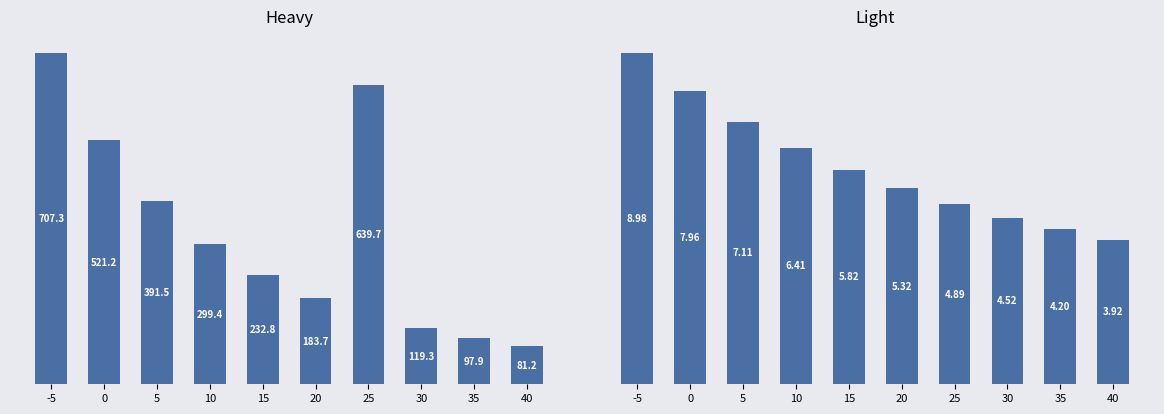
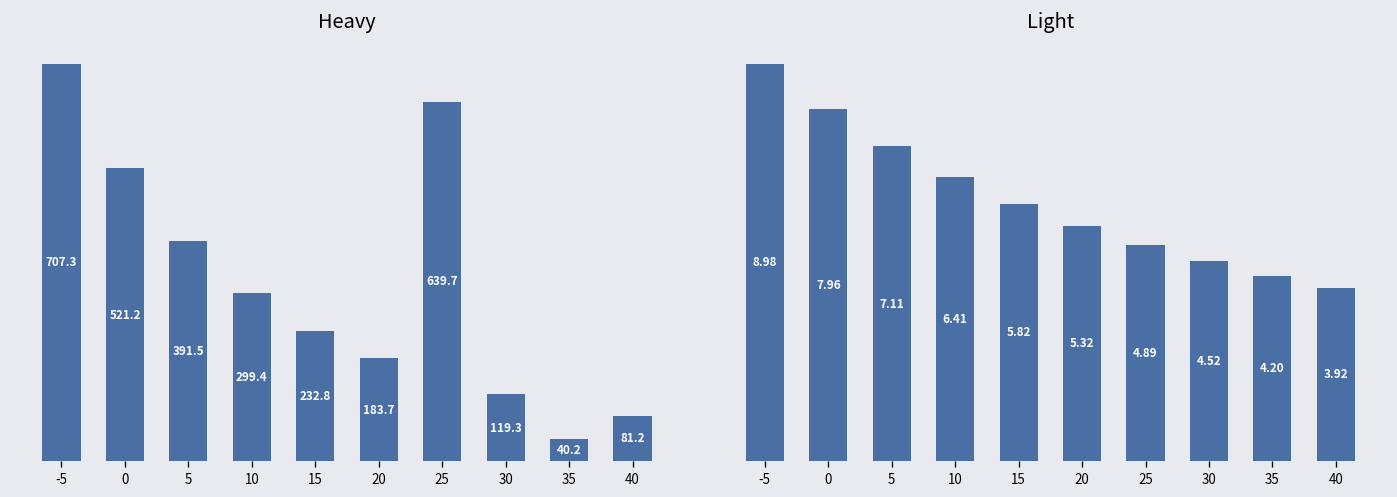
  {
    "Heavy": {
      "-5": 707.3,
      "0": 521.2,
      "5": 391.5,
      "10": 299.4,
      "15": 232.8,
      "20": 183.7,
      "25": 639.7,
      "30": 119.3,
-     "35": 97.9,
+     "35": 40.2,
      "40": 81.2
    },
    "Light": {
      "-5": 8.98,
      "0": 7.96,
      "5": 7.11,
      "10": 6.41,
      "15": 5.82,
      "20": 5.32,
      "25": 4.89,
      "30": 4.52,
      "35": 4.20,
      "40": 3.92
    }
  }
